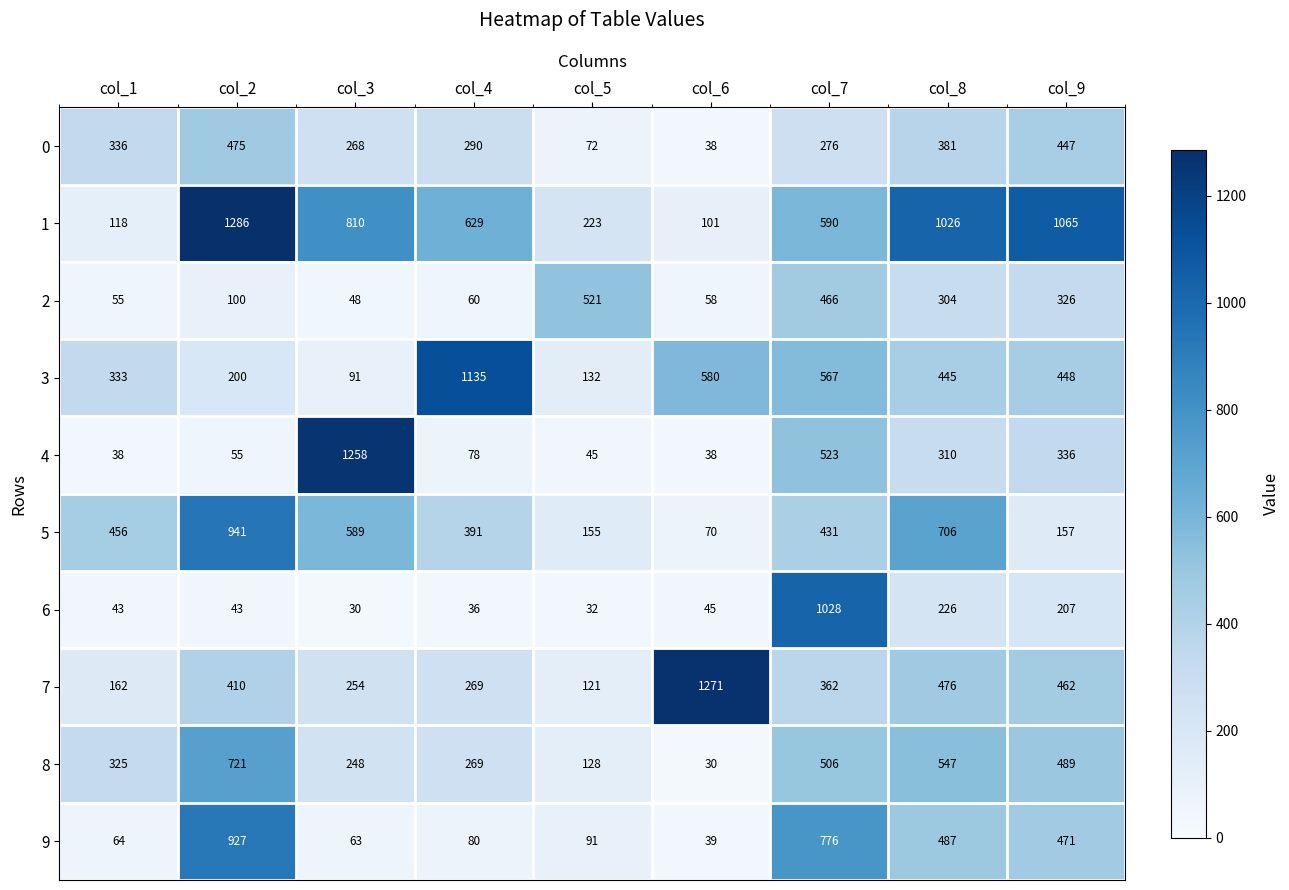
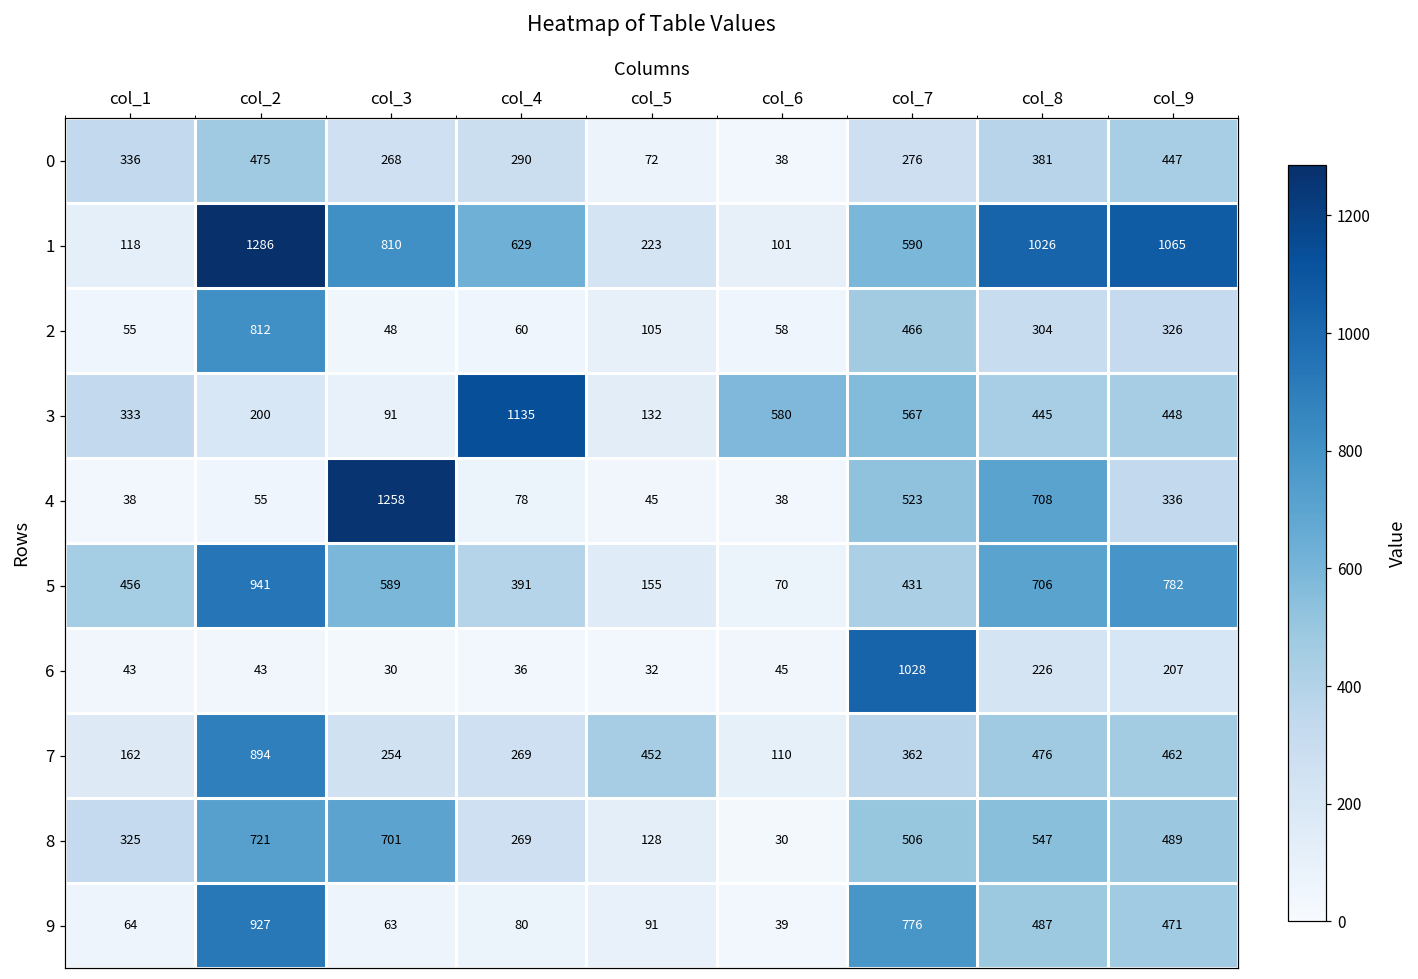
  {
    "0": {
      "col_1": 336,
      "col_2": 475,
      "col_3": 268,
      "col_4": 290,
      "col_5": 72,
      "col_6": 38,
      "col_7": 276,
      "col_8": 381,
      "col_9": 447
    },
    "1": {
      "col_1": 118,
      "col_2": 1286,
      "col_3": 810,
      "col_4": 629,
      "col_5": 223,
      "col_6": 101,
      "col_7": 590,
      "col_8": 1026,
      "col_9": 1065
    },
    "2": {
      "col_1": 55,
-     "col_2": 100,
+     "col_2": 812,
      "col_3": 48,
      "col_4": 60,
-     "col_5": 521,
+     "col_5": 105,
      "col_6": 58,
      "col_7": 466,
      "col_8": 304,
      "col_9": 326
    },
    "3": {
      "col_1": 333,
      "col_2": 200,
      "col_3": 91,
      "col_4": 1135,
      "col_5": 132,
      "col_6": 580,
      "col_7": 567,
      "col_8": 445,
      "col_9": 448
    },
    "4": {
      "col_1": 38,
      "col_2": 55,
      "col_3": 1258,
      "col_4": 78,
      "col_5": 45,
      "col_6": 38,
      "col_7": 523,
-     "col_8": 310,
+     "col_8": 708,
      "col_9": 336
    },
    "5": {
      "col_1": 456,
      "col_2": 941,
      "col_3": 589,
      "col_4": 391,
      "col_5": 155,
      "col_6": 70,
      "col_7": 431,
      "col_8": 706,
-     "col_9": 157
+     "col_9": 782
    },
    "6": {
      "col_1": 43,
      "col_2": 43,
      "col_3": 30,
      "col_4": 36,
      "col_5": 32,
      "col_6": 45,
      "col_7": 1028,
      "col_8": 226,
      "col_9": 207
    },
    "7": {
      "col_1": 162,
-     "col_2": 410,
+     "col_2": 894,
      "col_3": 254,
      "col_4": 269,
-     "col_5": 121,
-     "col_6": 1271,
+     "col_5": 452,
+     "col_6": 110,
      "col_7": 362,
      "col_8": 476,
      "col_9": 462
    },
    "8": {
      "col_1": 325,
      "col_2": 721,
-     "col_3": 248,
+     "col_3": 701,
      "col_4": 269,
      "col_5": 128,
      "col_6": 30,
      "col_7": 506,
      "col_8": 547,
      "col_9": 489
    },
    "9": {
      "col_1": 64,
      "col_2": 927,
      "col_3": 63,
      "col_4": 80,
      "col_5": 91,
      "col_6": 39,
      "col_7": 776,
      "col_8": 487,
      "col_9": 471
    }
  }
